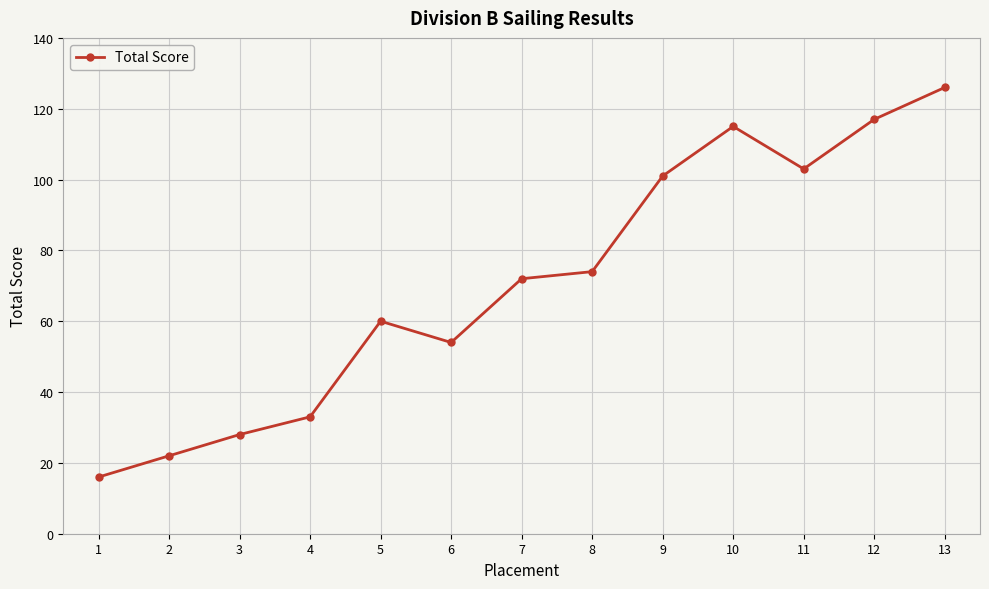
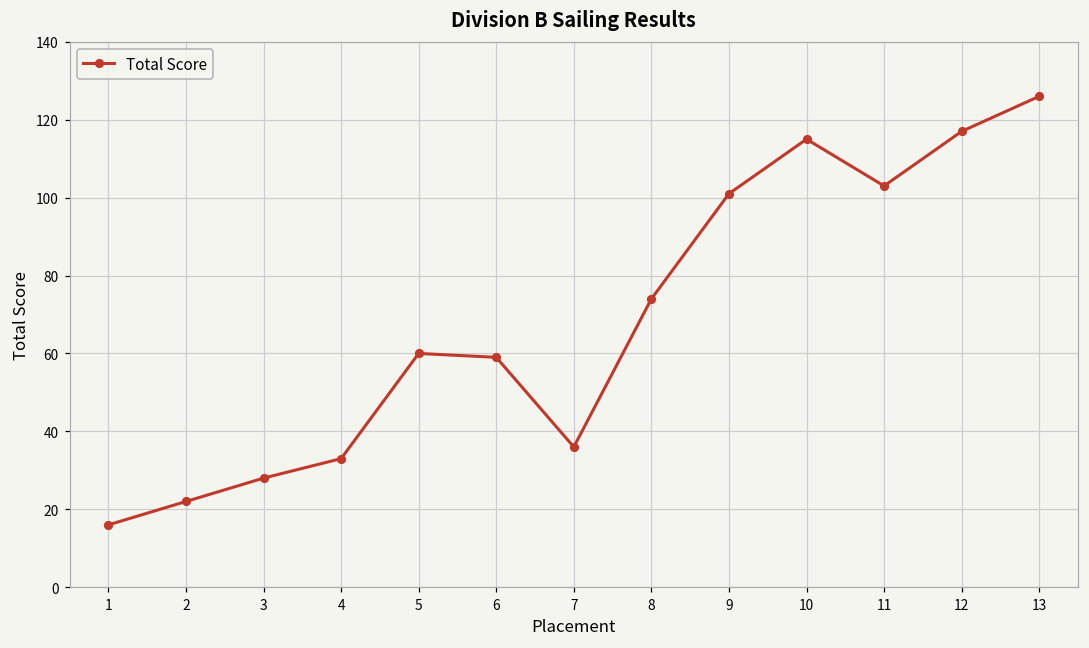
  {
    "1": 16,
    "2": 22,
    "3": 28,
    "4": 33,
    "5": 60,
-   "6": 54,
-   "7": 72,
+   "6": 59,
+   "7": 36,
    "8": 74,
    "9": 101,
    "10": 115,
    "11": 103,
    "12": 117,
    "13": 126
  }
